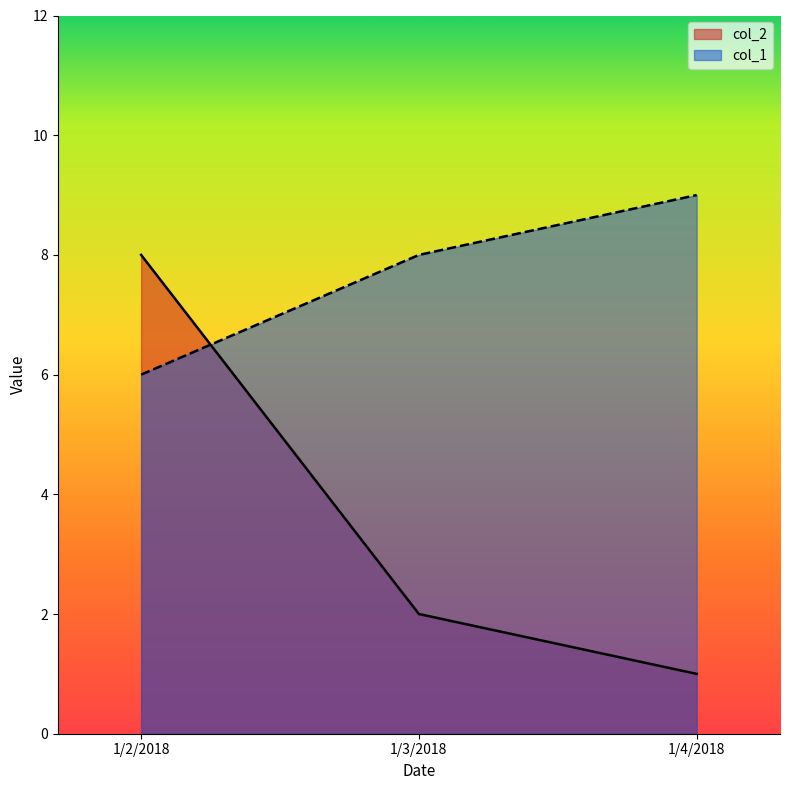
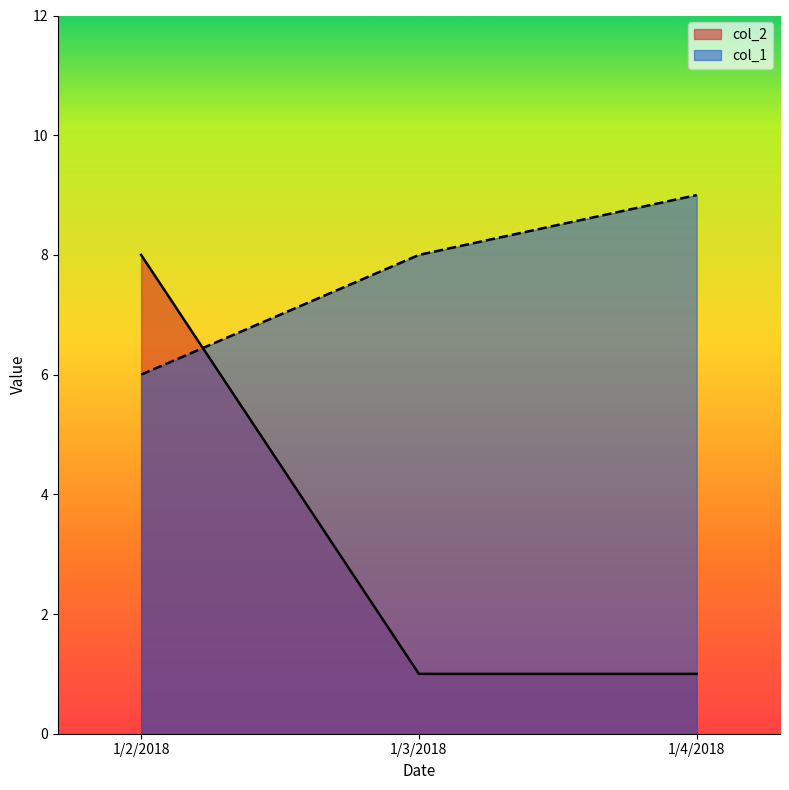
  {
    "col_2": {
      "1/2/2018": 8,
-     "1/3/2018": 2,
+     "1/3/2018": 1,
      "1/4/2018": 1
    },
    "col_1": {
      "1/2/2018": 6,
      "1/3/2018": 8,
      "1/4/2018": 9
    }
  }
